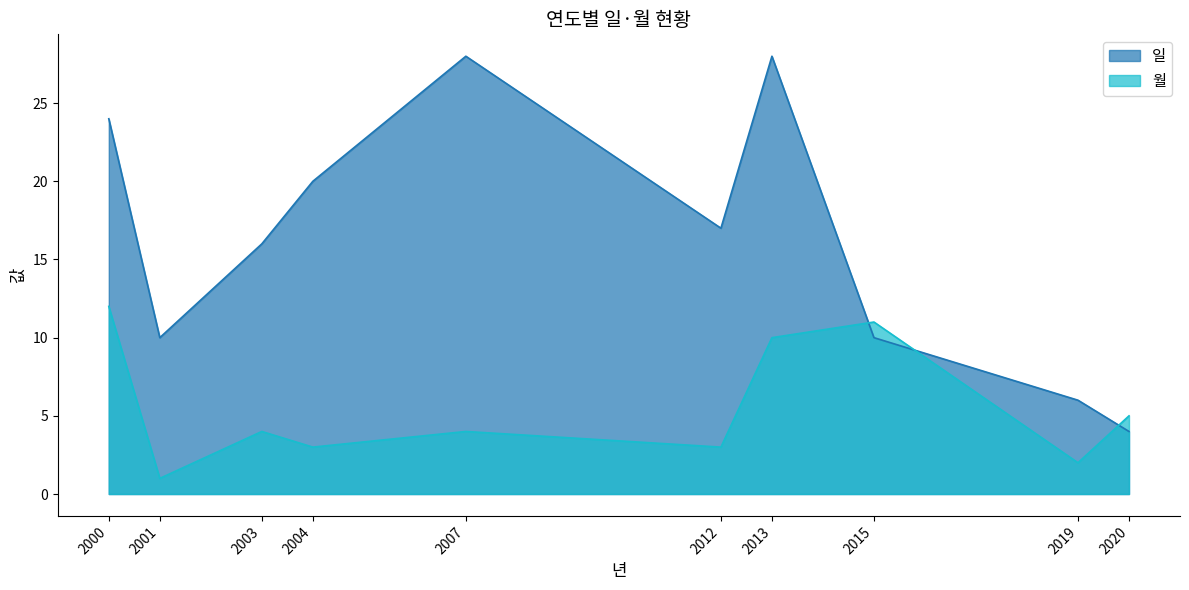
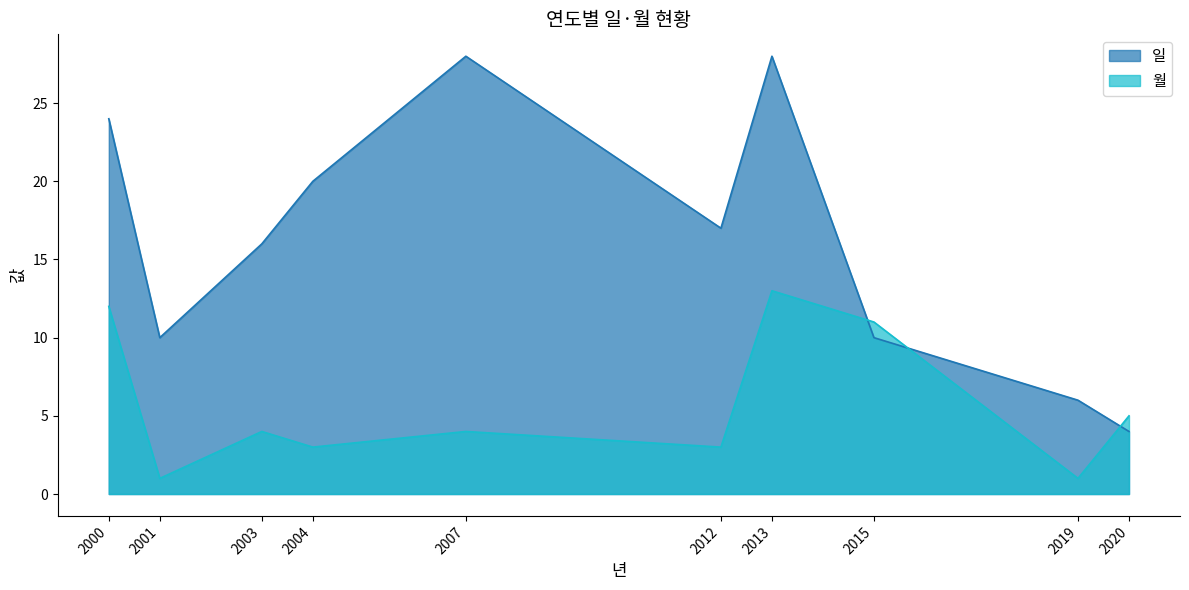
  {
    "일": {
      "2000": 24,
      "2001": 10,
      "2003": 16,
      "2004": 20,
      "2007": 28,
      "2012": 17,
      "2013": 28,
      "2015": 10,
      "2019": 6,
      "2020": 4
    },
    "월": {
      "2000": 12,
      "2001": 1,
      "2003": 4,
      "2004": 3,
      "2007": 4,
      "2012": 3,
-     "2013": 10,
+     "2013": 13,
      "2015": 11,
-     "2019": 2,
+     "2019": 1,
      "2020": 5
    }
  }
